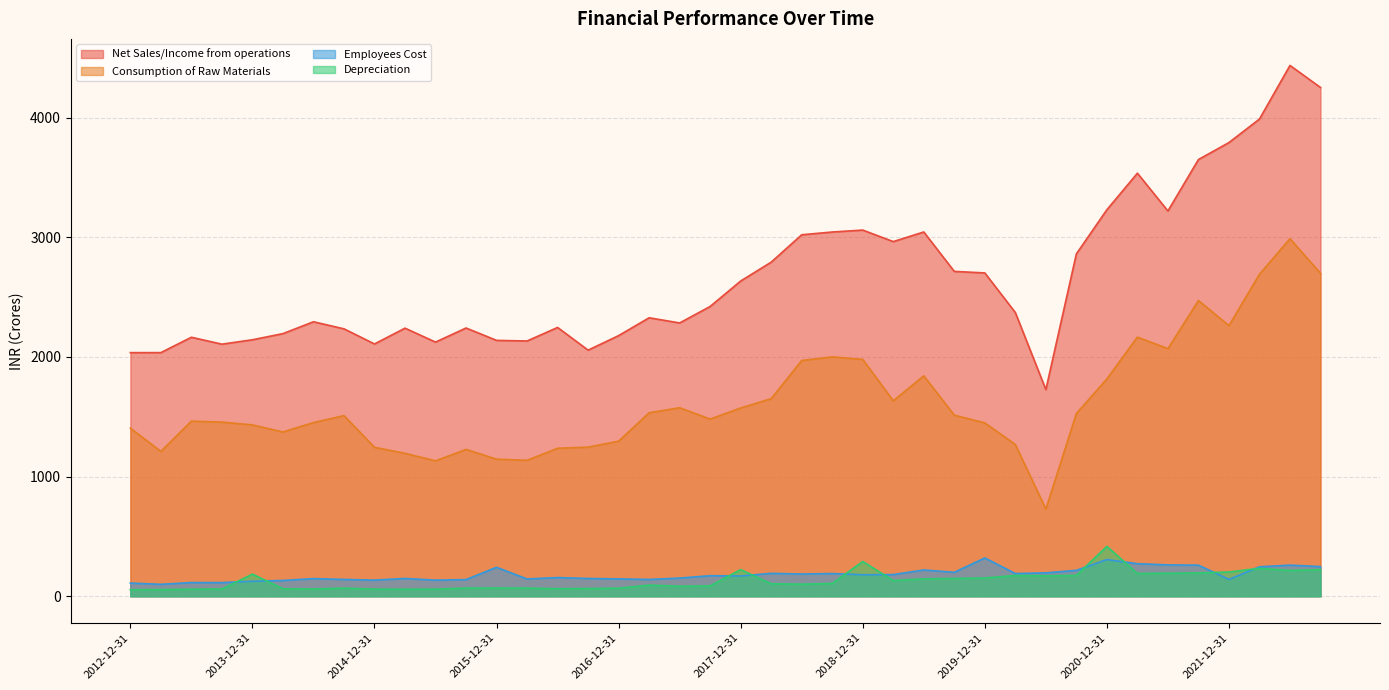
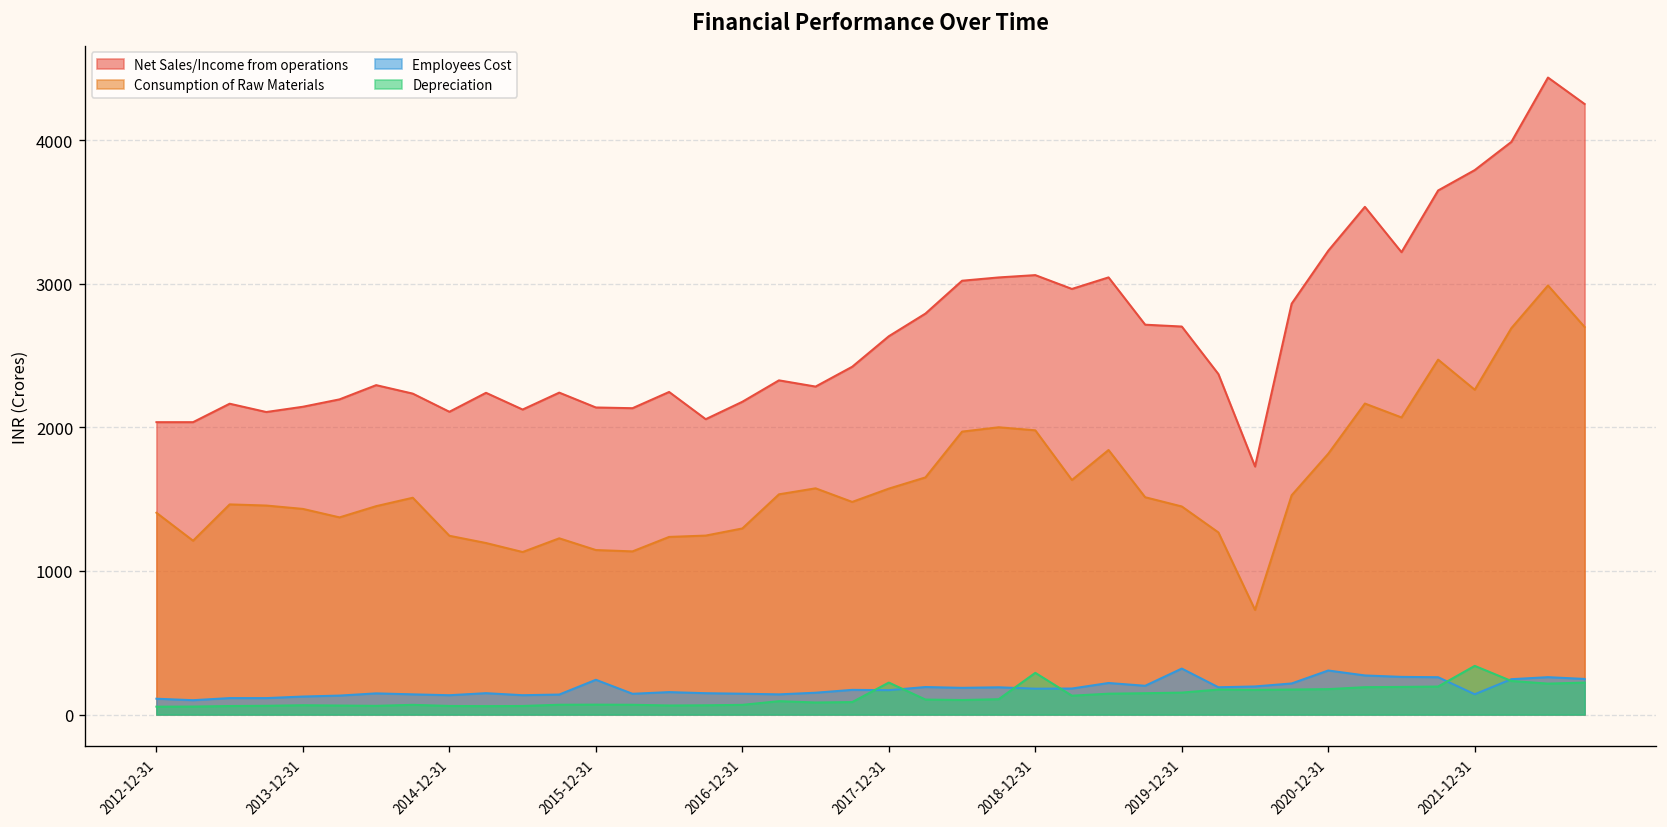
  {
    "Employees Cost": {
      "2012-12-31": 110,
      "2013-12-31": 130,
      "2014-12-31": 130,
      "2015-12-31": 240,
      "2016-12-31": 150,
      "2017-12-31": 170,
      "2018-12-31": 180,
      "2019-12-31": 320,
      "2020-12-31": 310,
      "2021-12-31": 140
    },
    "Depreciation": {
      "2012-12-31": 50,
-     "2013-12-31": 180,
+     "2013-12-31": 60,
      "2014-12-31": 60,
      "2015-12-31": 70,
      "2016-12-31": 70,
      "2017-12-31": 220,
      "2018-12-31": 290,
      "2019-12-31": 150,
-     "2020-12-31": 420,
-     "2021-12-31": 200
+     "2020-12-31": 180,
+     "2021-12-31": 340
    }
  }
